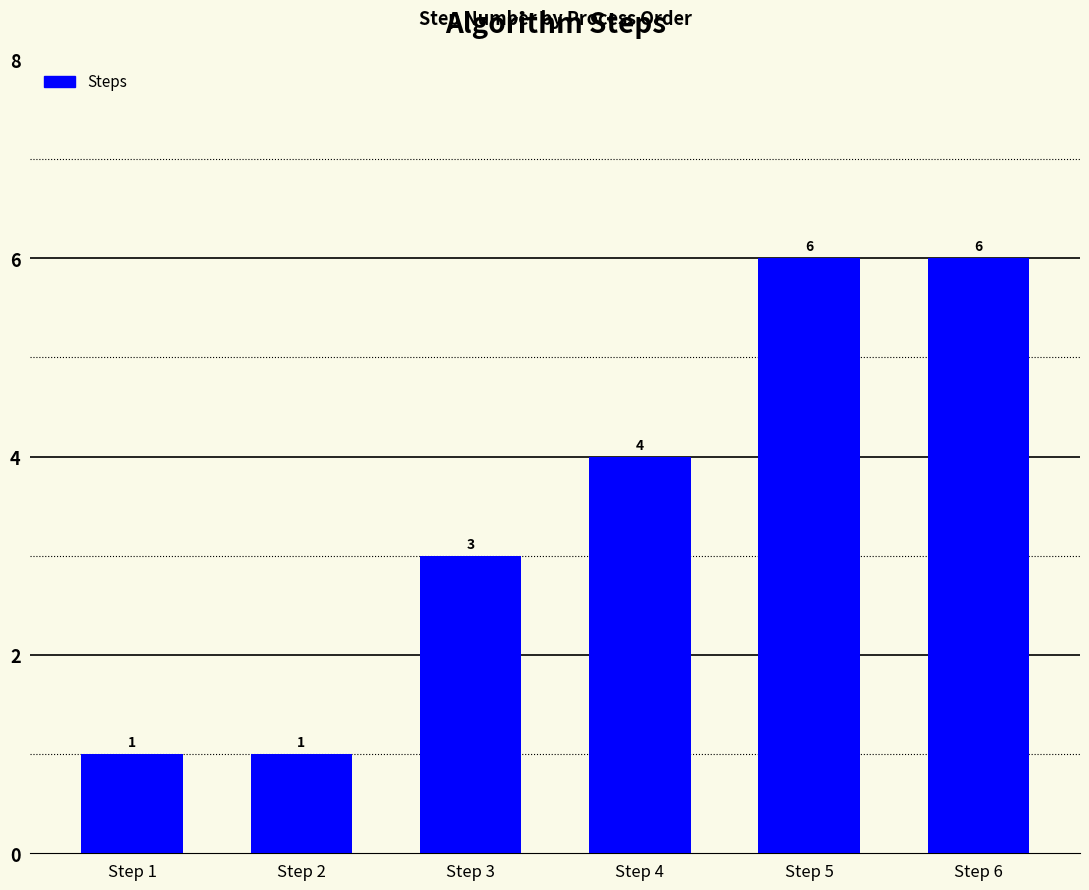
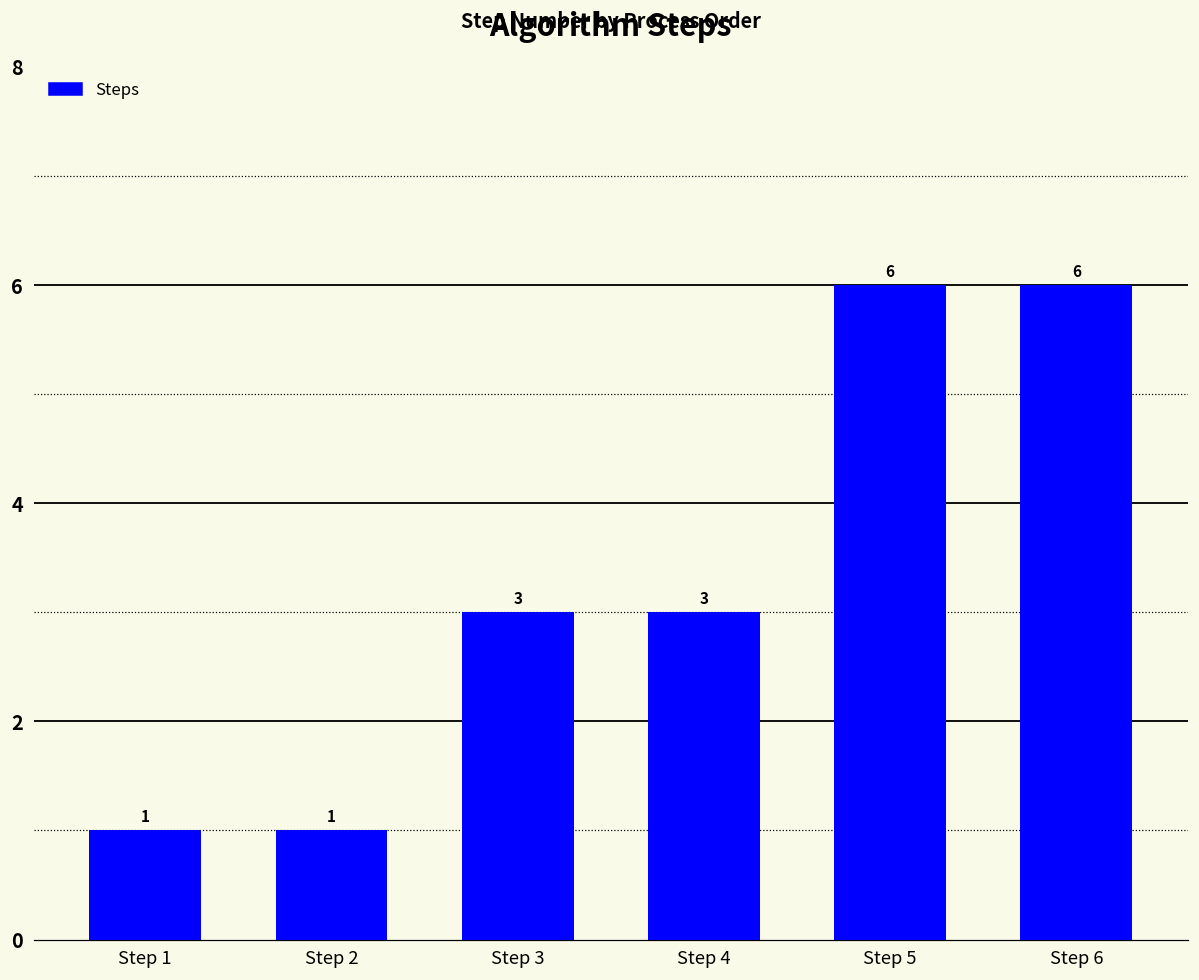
  {
    "Step 1": 1,
    "Step 2": 1,
    "Step 3": 3,
-   "Step 4": 4,
+   "Step 4": 3,
    "Step 5": 6,
    "Step 6": 6
  }
